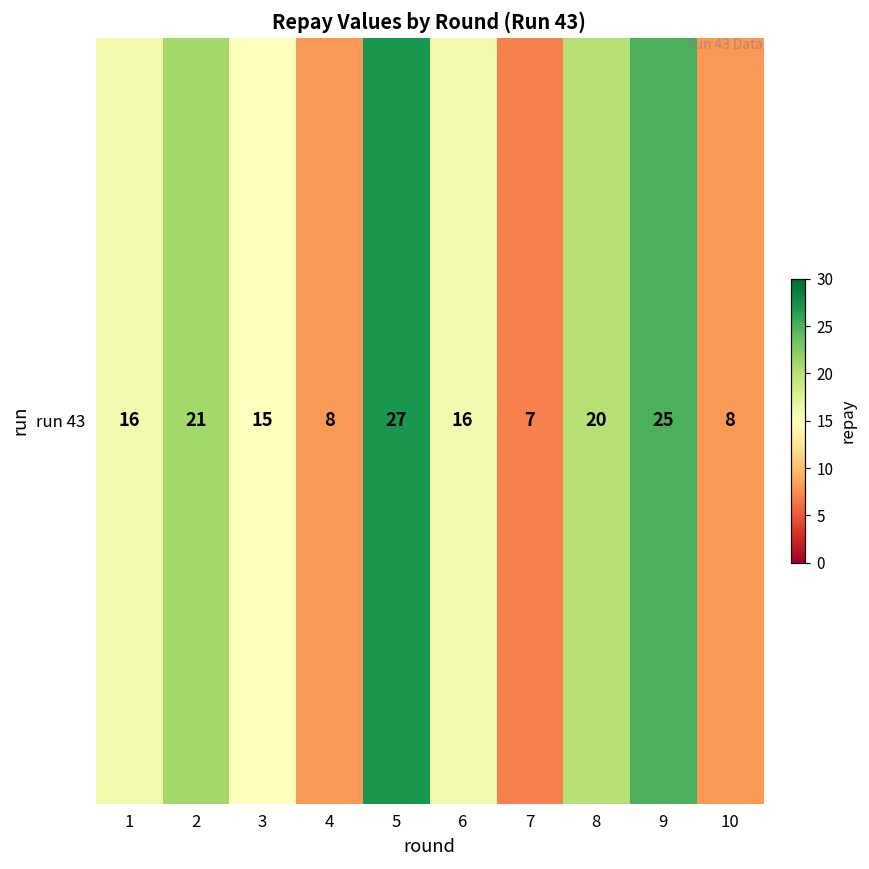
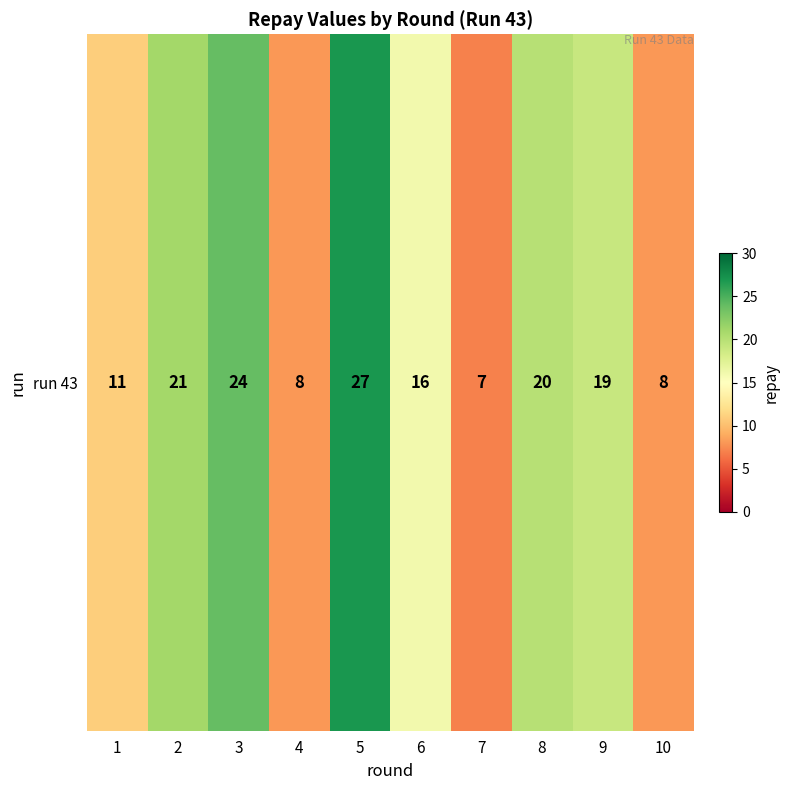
  {
    "run 43": {
-     "1": 16,
+     "1": 11,
      "2": 21,
-     "3": 15,
+     "3": 24,
      "4": 8,
      "5": 27,
      "6": 16,
      "7": 7,
      "8": 20,
-     "9": 25
+     "9": 19
    }
  }
